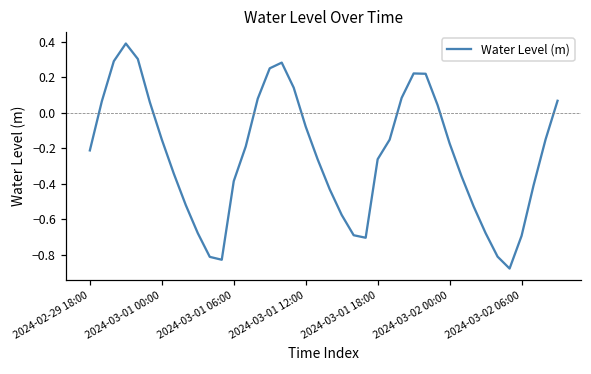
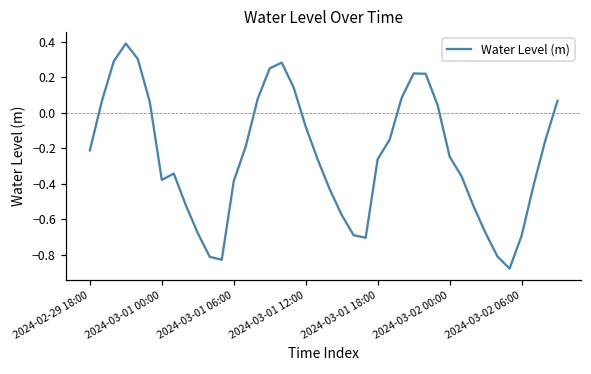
  {
    "2024-02-29 18:00": -0.21,
-   "2024-03-01 00:00": -0.15,
+   "2024-03-01 00:00": -0.38,
    "2024-03-01 06:00": -0.39,
    "2024-03-01 12:00": -0.08,
    "2024-03-01 18:00": -0.26,
-   "2024-03-02 00:00": -0.17,
+   "2024-03-02 00:00": -0.25,
    "2024-03-02 06:00": -0.69
  }
